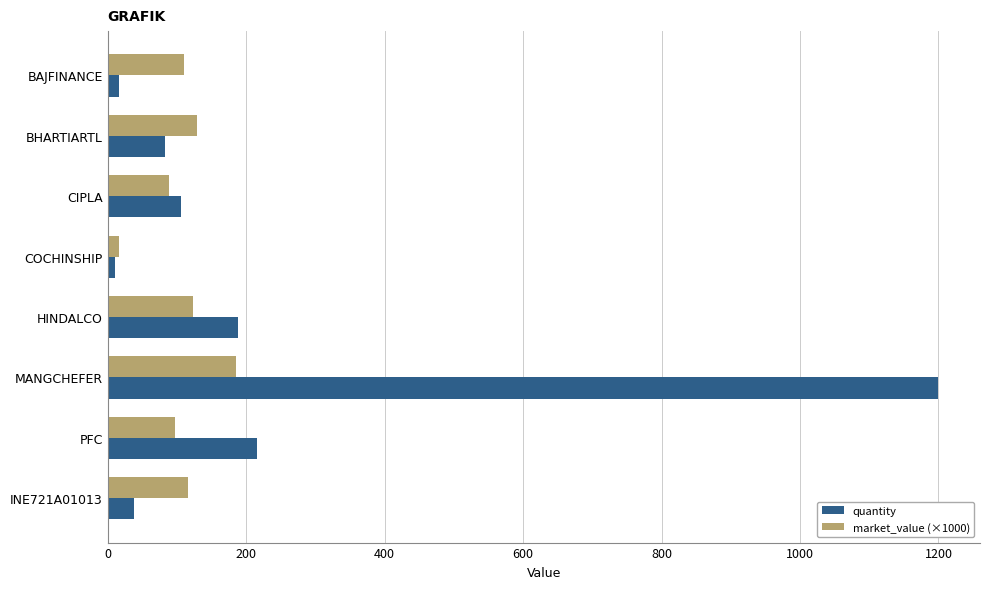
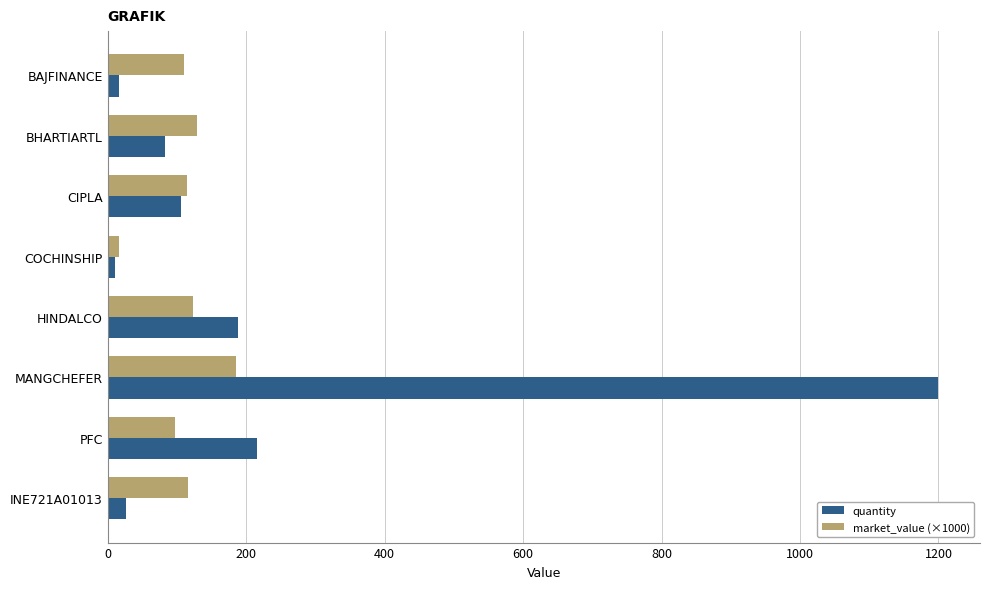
  {
    "quantity": {
      "BAJFINANCE": 20,
      "BHARTIARTL": 80,
      "CIPLA": 110,
      "COCHINSHIP": 10,
      "HINDALCO": 190,
      "MANGCHEFER": 1200,
      "PFC": 220,
-     "INE721A01013": 40
+     "INE721A01013": 30
    },
    "market_value (×1000)": {
      "BAJFINANCE": 110,
      "BHARTIARTL": 130,
-     "CIPLA": 90,
+     "CIPLA": 110,
      "COCHINSHIP": 20,
      "HINDALCO": 120,
      "MANGCHEFER": 190,
      "PFC": 100,
      "INE721A01013": 120
    }
  }
